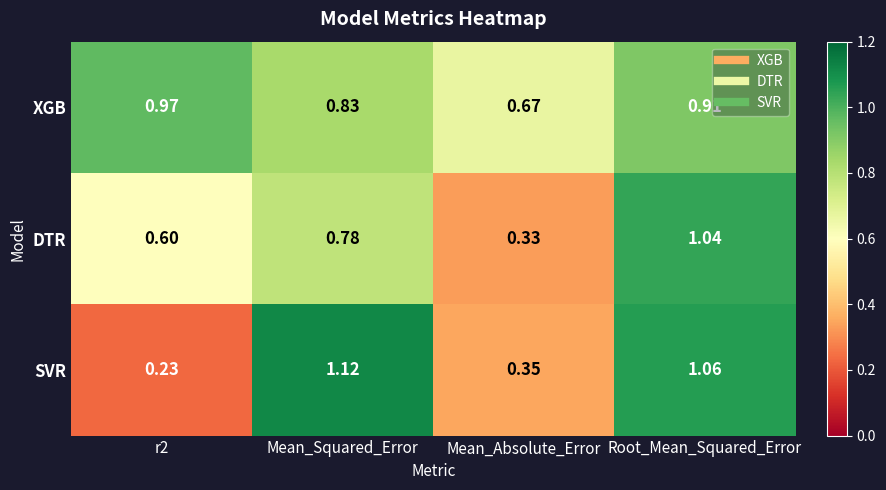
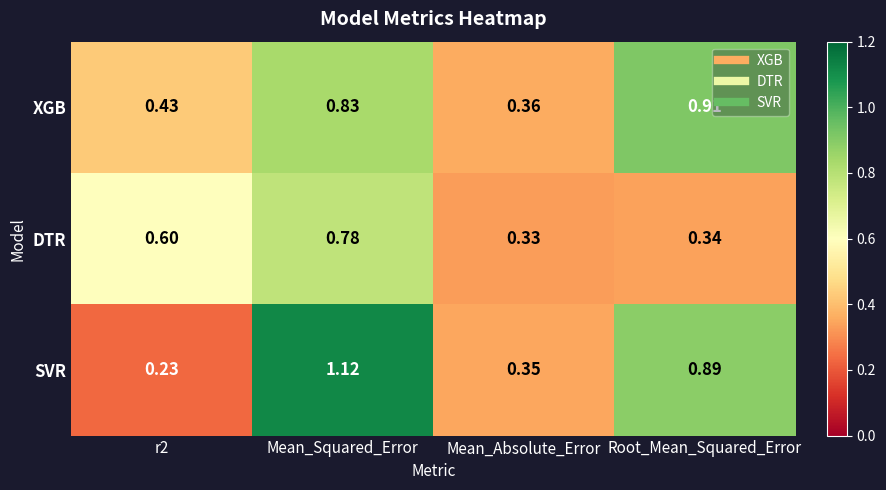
  {
    "XGB": {
-     "r2": 0.97,
+     "r2": 0.43,
      "Mean_Squared_Error": 0.83,
-     "Mean_Absolute_Error": 0.67
+     "Mean_Absolute_Error": 0.36
    },
    "DTR": {
      "r2": 0.60,
      "Mean_Squared_Error": 0.78,
      "Mean_Absolute_Error": 0.33,
-     "Root_Mean_Squared_Error": 1.04
+     "Root_Mean_Squared_Error": 0.34
    },
    "SVR": {
      "r2": 0.23,
      "Mean_Squared_Error": 1.12,
      "Mean_Absolute_Error": 0.35,
-     "Root_Mean_Squared_Error": 1.06
+     "Root_Mean_Squared_Error": 0.89
    }
  }
